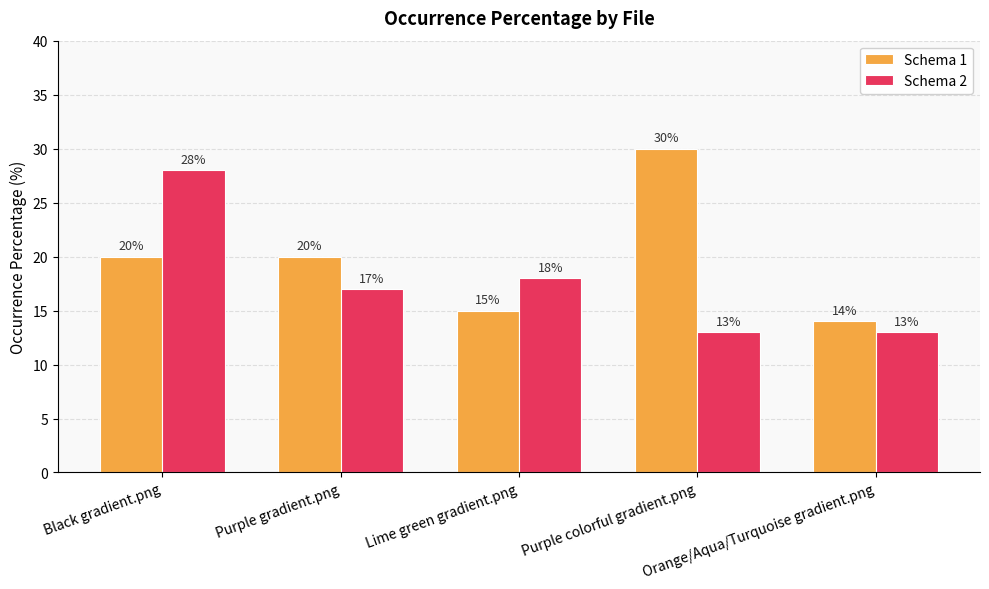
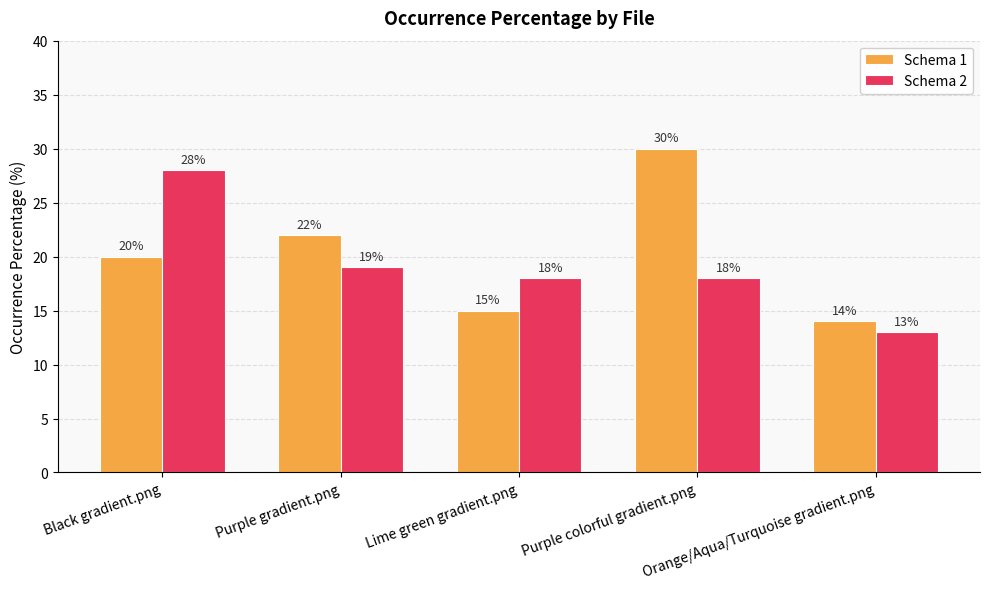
  {
    "Schema 1": {
      "Black gradient.png": "20%",
-     "Purple gradient.png": "20%",
+     "Purple gradient.png": "22%",
      "Lime green gradient.png": "15%",
      "Purple colorful gradient.png": "30%",
      "Orange/Aqua/Turquoise gradient.png": "14%"
    },
    "Schema 2": {
      "Black gradient.png": "28%",
-     "Purple gradient.png": "17%",
+     "Purple gradient.png": "19%",
      "Lime green gradient.png": "18%",
-     "Purple colorful gradient.png": "13%",
+     "Purple colorful gradient.png": "18%",
      "Orange/Aqua/Turquoise gradient.png": "13%"
    }
  }
